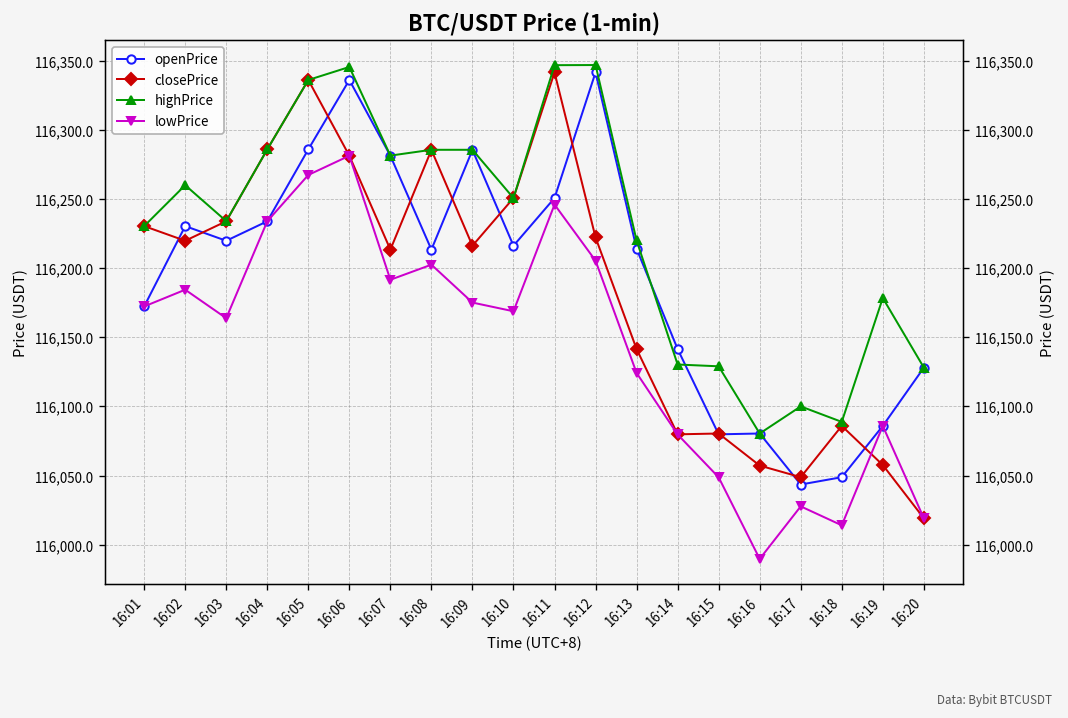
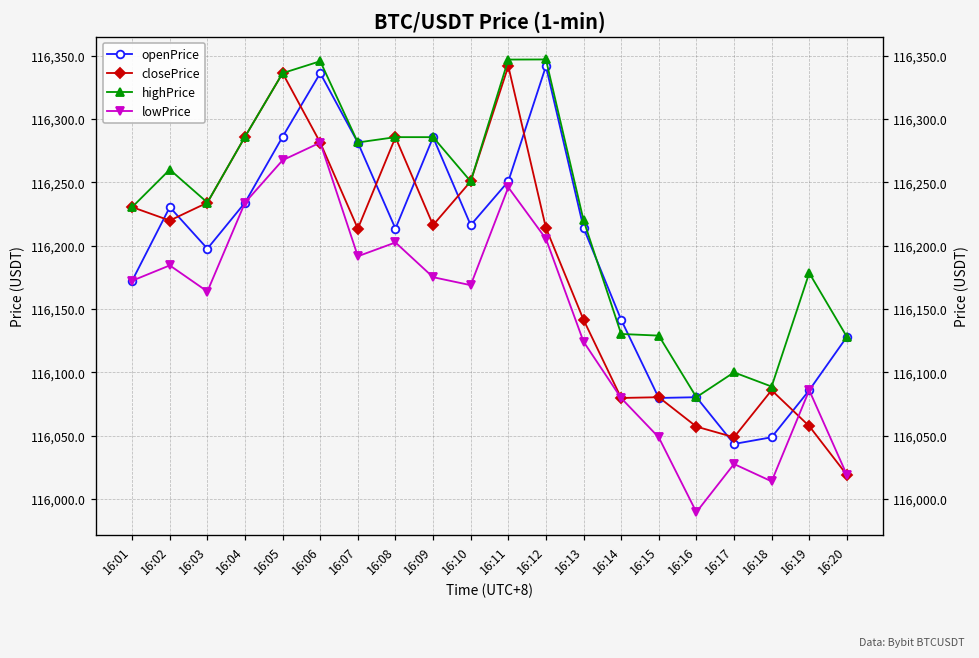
  {
    "openPrice": {
      "16:02": "116,230",
-     "16:03": "116,220",
+     "16:03": "116,198",
      "16:05": "116,286",
      "16:06": "116,336",
      "16:08": "116,213",
      "16:10": "116,216",
      "16:11": "116,251",
      "16:12": "116,342",
      "16:13": "116,214",
      "16:14": "116,142",
      "16:17": "116,044",
      "16:18": "116,049"
    },
    "closePrice": {
      "16:02": "116,220",
      "16:07": "116,213",
      "16:09": "116,216",
      "16:11": "116,342",
-     "16:12": "116,222",
+     "16:12": "116,214",
      "16:13": "116,142",
      "16:16": "116,057",
      "16:17": "116,049",
      "16:18": "116,086",
      "16:19": "116,058"
    },
    "highPrice": {
      "16:02": "116,260",
      "16:06": "116,346",
      "16:11": "116,347",
      "16:12": "116,347",
      "16:13": "116,220",
      "16:14": "116,130",
      "16:15": "116,129",
      "16:17": "116,100",
      "16:18": "116,089",
      "16:19": "116,178"
    },
    "lowPrice": {
      "16:02": "116,184",
      "16:03": "116,164",
      "16:05": "116,267",
      "16:07": "116,192",
      "16:08": "116,203",
      "16:09": "116,175",
      "16:10": "116,169",
      "16:11": "116,246",
      "16:12": "116,205",
      "16:13": "116,124",
      "16:15": "116,049",
      "16:16": "115,990",
      "16:17": "116,028",
      "16:18": "116,014"
    }
  }
